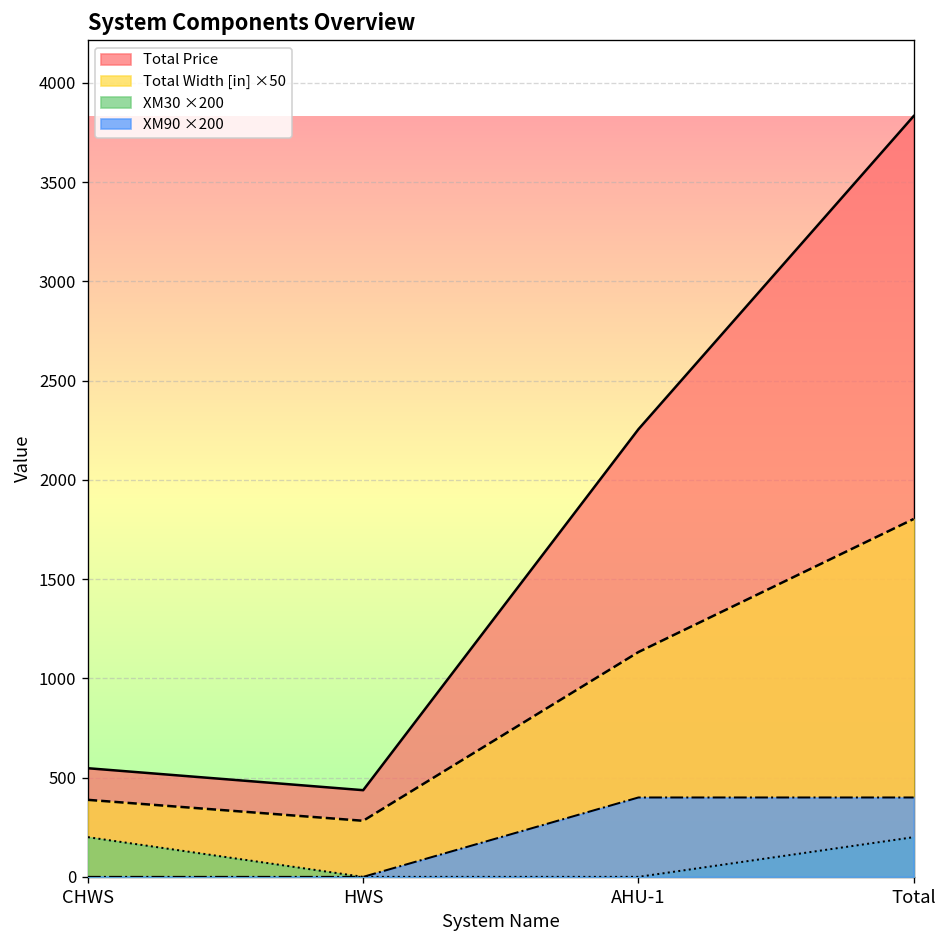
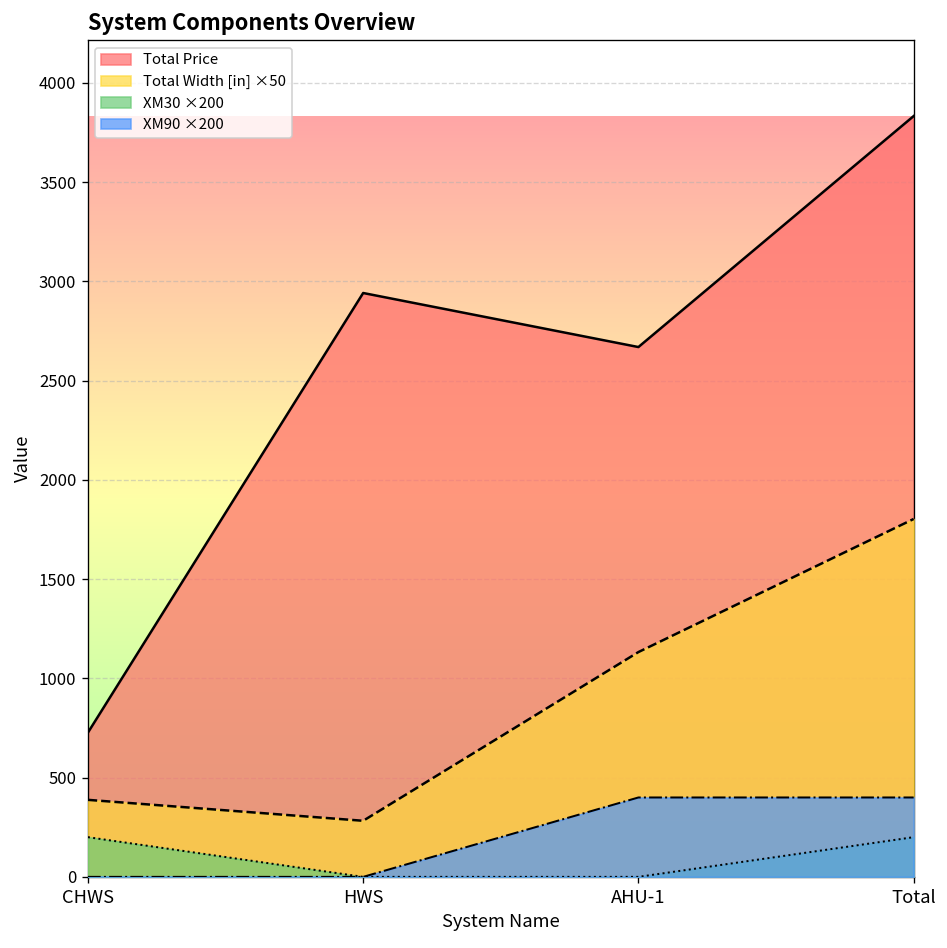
  {
    "Total Price": {
-     "CHWS": 550,
-     "HWS": 440,
-     "AHU-1": 2260,
+     "CHWS": 730,
+     "HWS": 2940,
+     "AHU-1": 2670,
      "Total": 3830
    },
    "Total Width [in] ×50": {
      "CHWS": 390,
      "HWS": 280,
      "AHU-1": 1130,
      "Total": 1800
    },
    "XM30 ×200": {
      "CHWS": 200,
      "AHU-1": 0,
      "Total": 200
    },
    "XM90 ×200": {
      "CHWS": 0,
      "AHU-1": 400,
      "Total": 400
    }
  }
